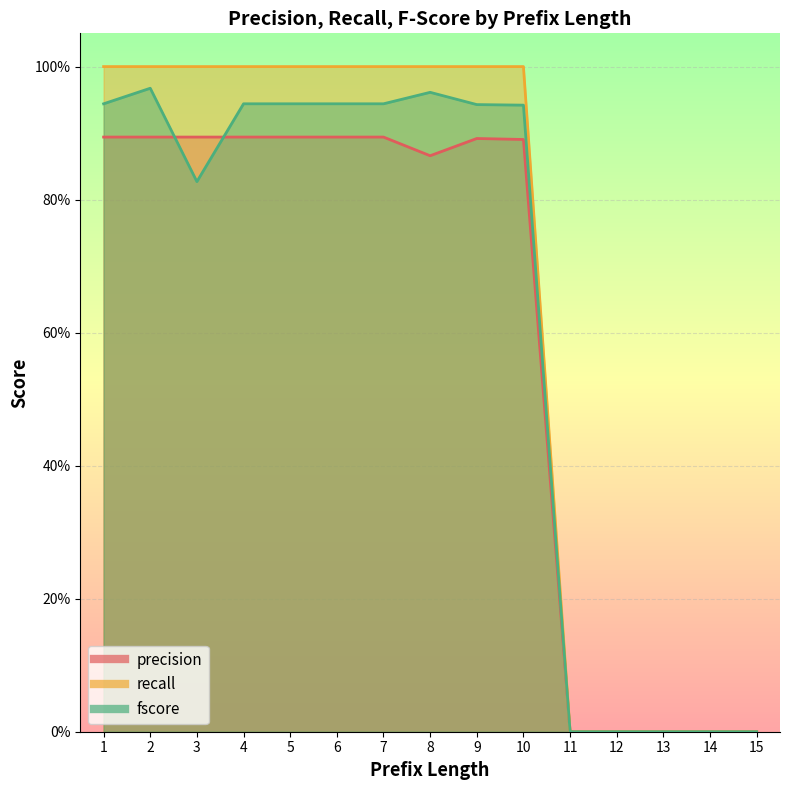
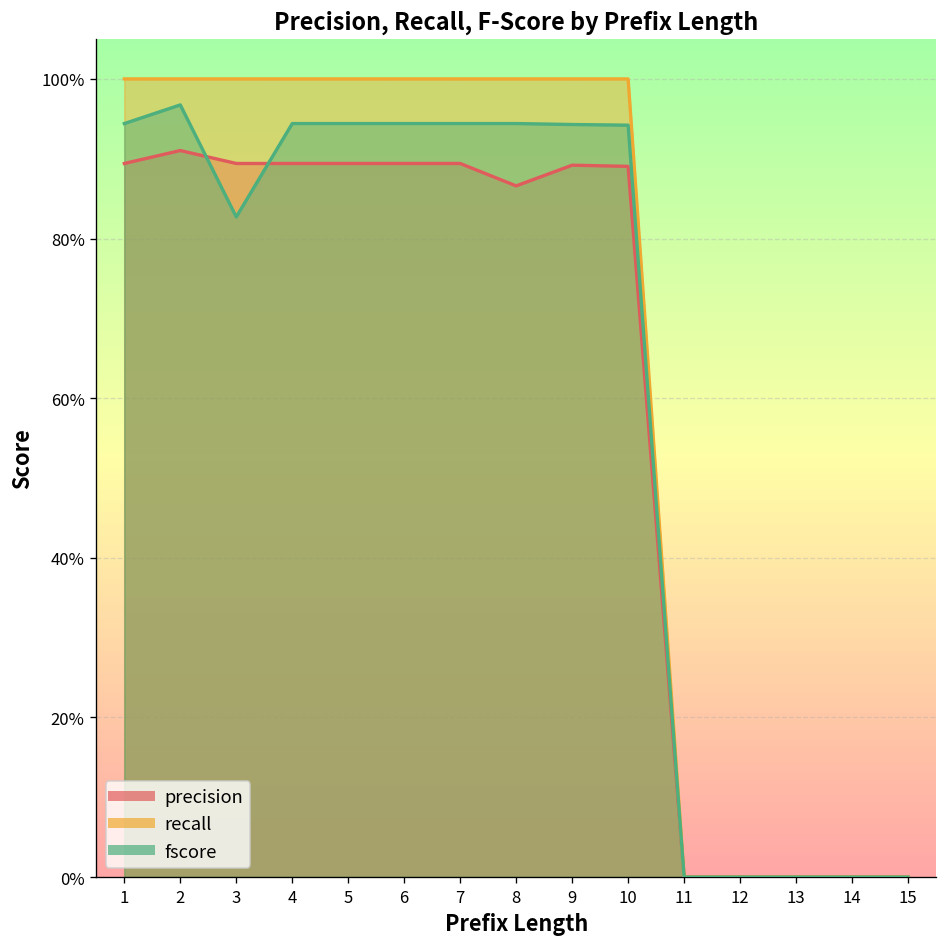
  {
    "precision": {
      "1": "89%",
-     "2": "89%",
+     "2": "91%",
      "3": "89%",
      "4": "89%",
      "5": "89%",
      "6": "89%",
      "7": "89%",
      "8": "87%",
      "9": "89%",
      "10": "89%"
    },
    "recall": {
      "1": "100%",
      "2": "100%",
      "3": "100%",
      "4": "100%",
      "5": "100%",
      "6": "100%",
      "7": "100%",
      "8": "100%",
      "9": "100%",
      "10": "100%"
    },
    "fscore": {
      "1": "94%",
      "2": "97%",
      "3": "83%",
      "4": "94%",
      "5": "94%",
      "6": "94%",
      "7": "94%",
-     "8": "96%",
+     "8": "94%",
      "9": "94%",
      "10": "94%"
    }
  }
